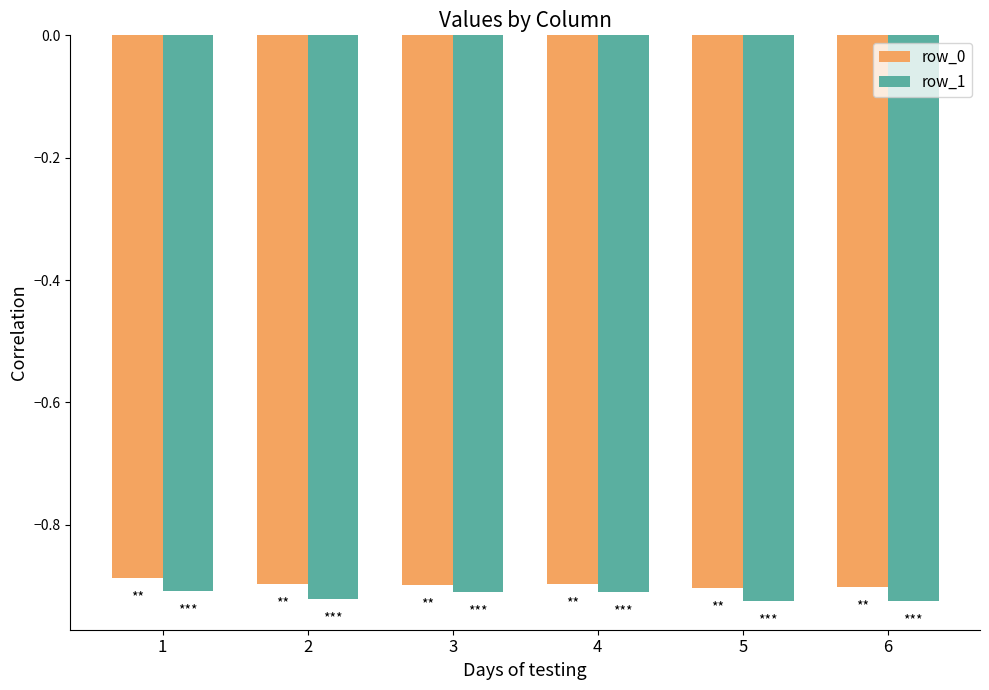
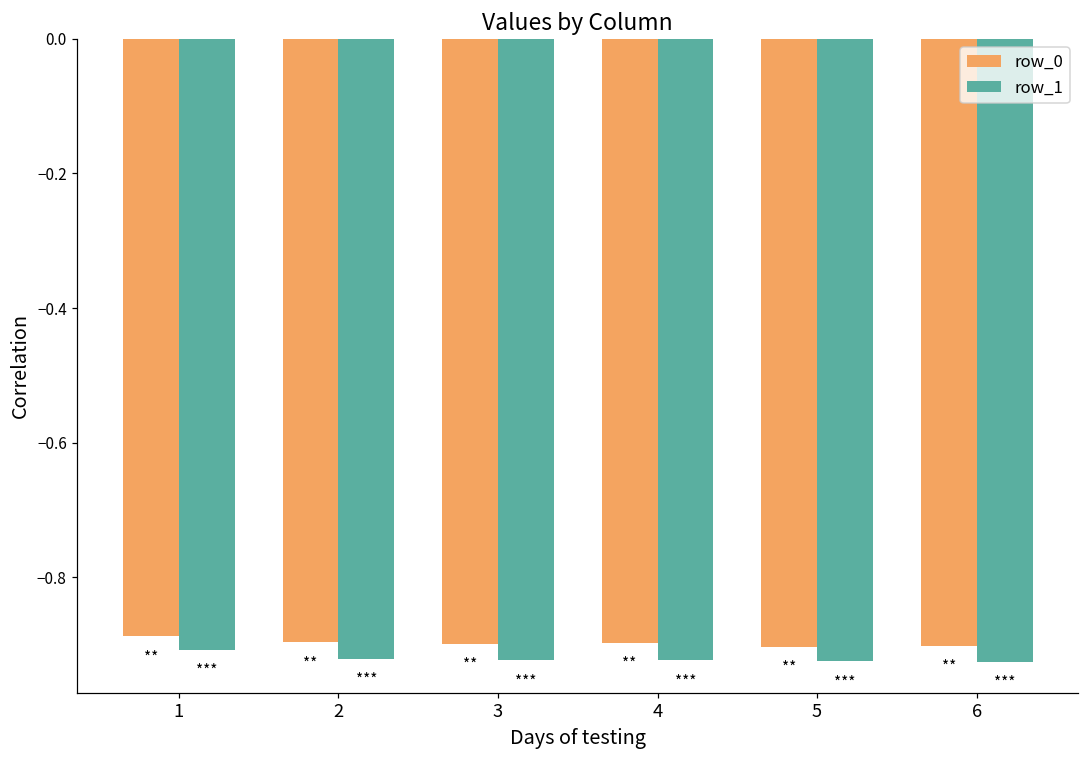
  {
    "row_0": {
      "1": -0.89,
      "2": -0.90,
      "3": -0.90,
      "4": -0.90,
      "5": -0.90,
      "6": -0.90
    },
    "row_1": {
      "1": -0.91,
      "2": -0.92,
-     "3": -0.91,
-     "4": -0.91,
+     "3": -0.92,
+     "4": -0.92,
      "5": -0.92,
      "6": -0.93
    }
  }
